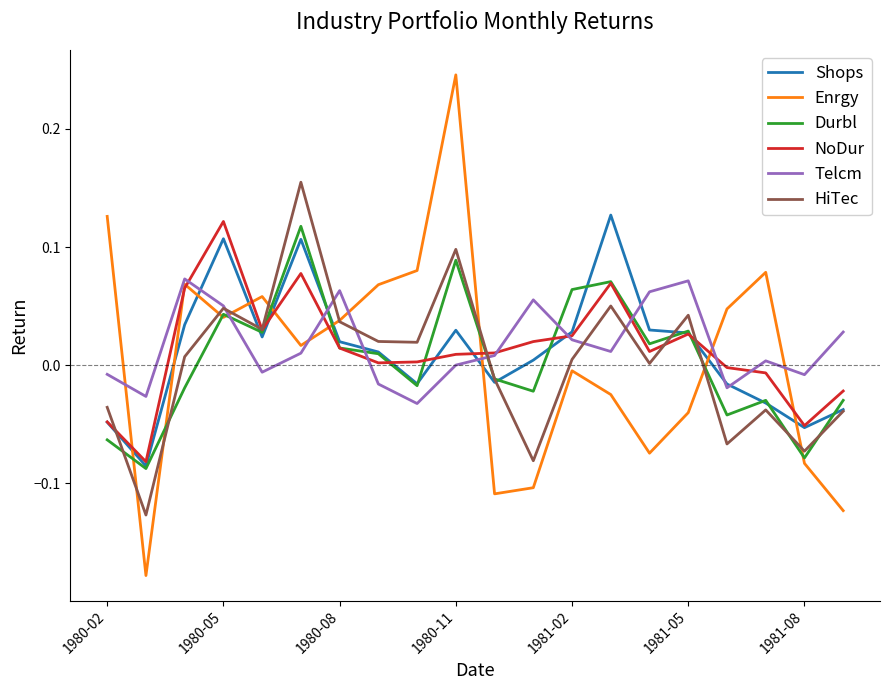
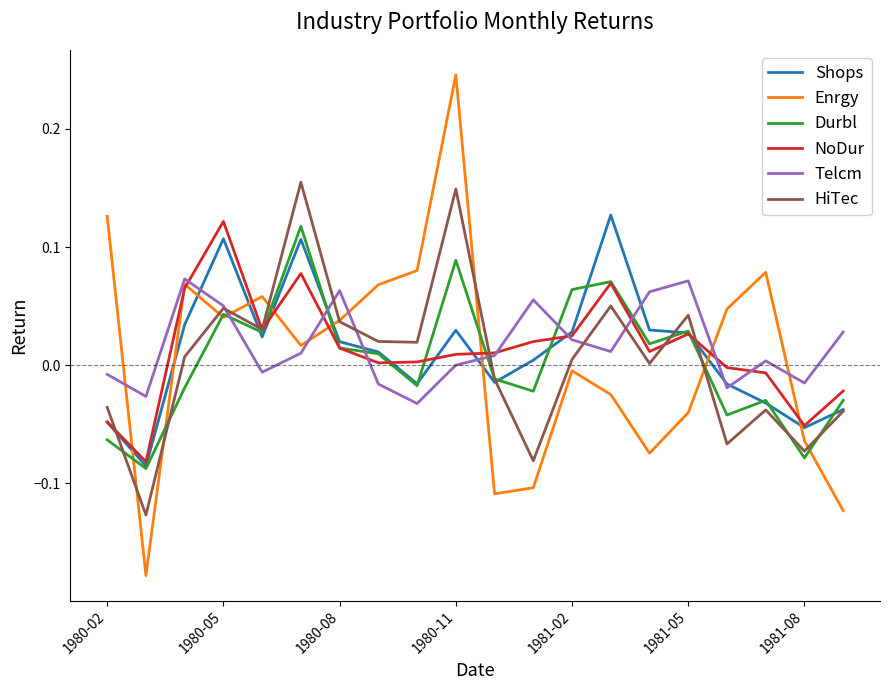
  {
    "Shops": {
      "1980-05": 0.107,
      "1980-08": 0.020,
      "1980-11": 0.030,
      "1981-02": 0.028
    },
    "Enrgy": {
      "1980-02": 0.126,
      "1980-05": 0.041,
      "1980-11": 0.246,
      "1981-02": -0.005,
      "1981-05": -0.040,
-     "1981-08": -0.083
+     "1981-08": -0.064
    },
    "Durbl": {
      "1980-02": -0.063,
      "1980-05": 0.043,
      "1980-11": 0.089,
      "1981-02": 0.064,
      "1981-08": -0.078
    },
    "NoDur": {
      "1980-05": 0.122,
      "1980-11": 0.009,
      "1981-02": 0.025
    },
    "Telcm": {
      "1980-02": -0.008,
      "1980-08": 0.063,
      "1980-11": 0.000,
      "1981-02": 0.022,
      "1981-05": 0.071,
-     "1981-08": -0.008
+     "1981-08": -0.015
    },
    "HiTec": {
      "1980-02": -0.036,
-     "1980-11": 0.098,
+     "1980-11": 0.149,
      "1981-02": 0.005,
      "1981-05": 0.042,
      "1981-08": -0.073
    }
  }
